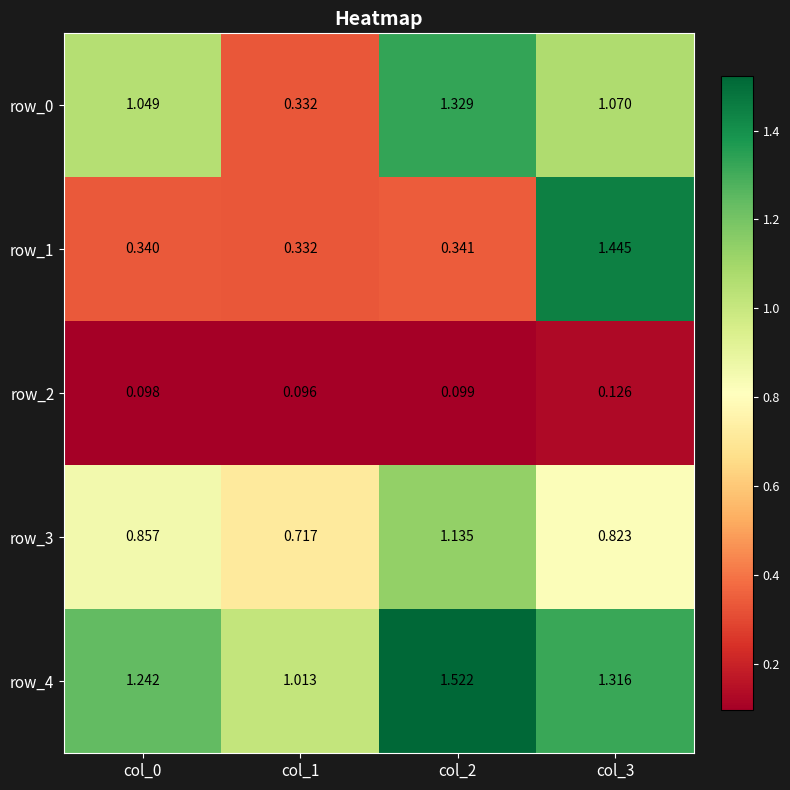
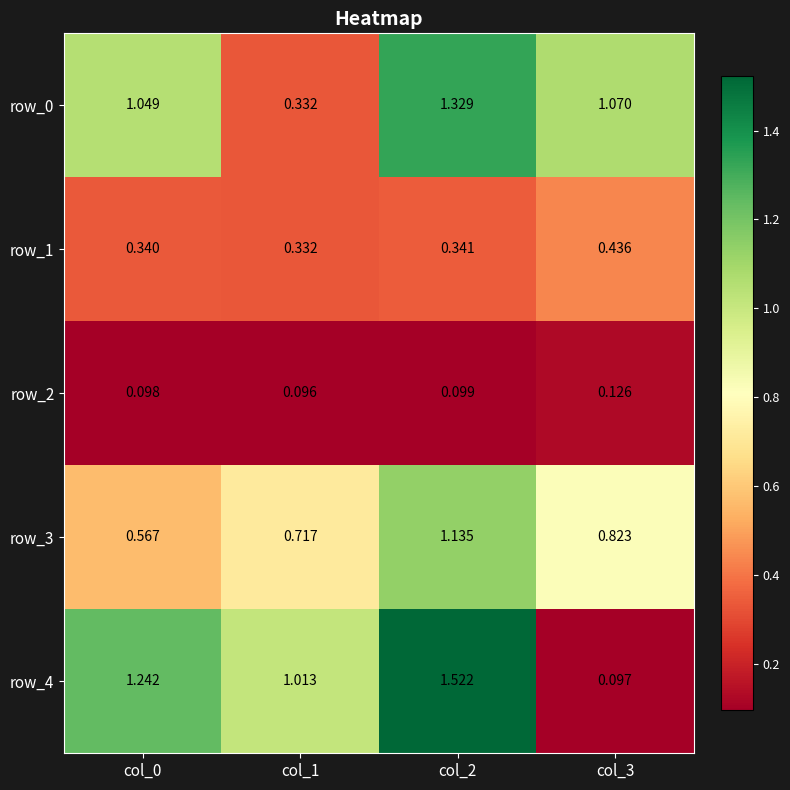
  {
    "row_0": {
      "col_0": 1.049,
      "col_1": 0.332,
      "col_2": 1.329,
      "col_3": 1.070
    },
    "row_1": {
      "col_0": 0.340,
      "col_1": 0.332,
      "col_2": 0.341,
-     "col_3": 1.445
+     "col_3": 0.436
    },
    "row_2": {
      "col_0": 0.098,
      "col_1": 0.096,
      "col_2": 0.099,
      "col_3": 0.126
    },
    "row_3": {
-     "col_0": 0.857,
+     "col_0": 0.567,
      "col_1": 0.717,
      "col_2": 1.135,
      "col_3": 0.823
    },
    "row_4": {
      "col_0": 1.242,
      "col_1": 1.013,
      "col_2": 1.522,
-     "col_3": 1.316
+     "col_3": 0.097
    }
  }
